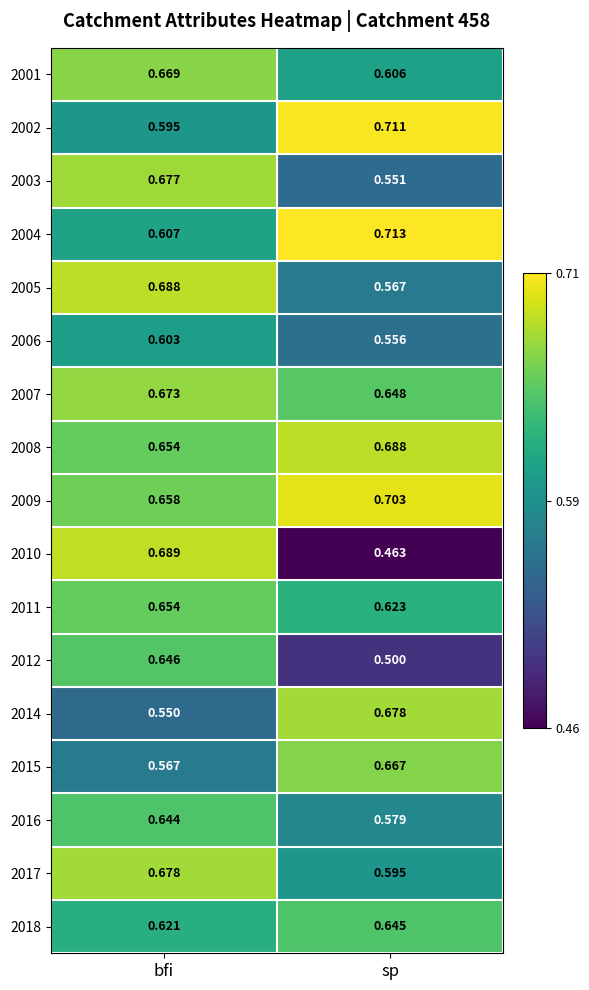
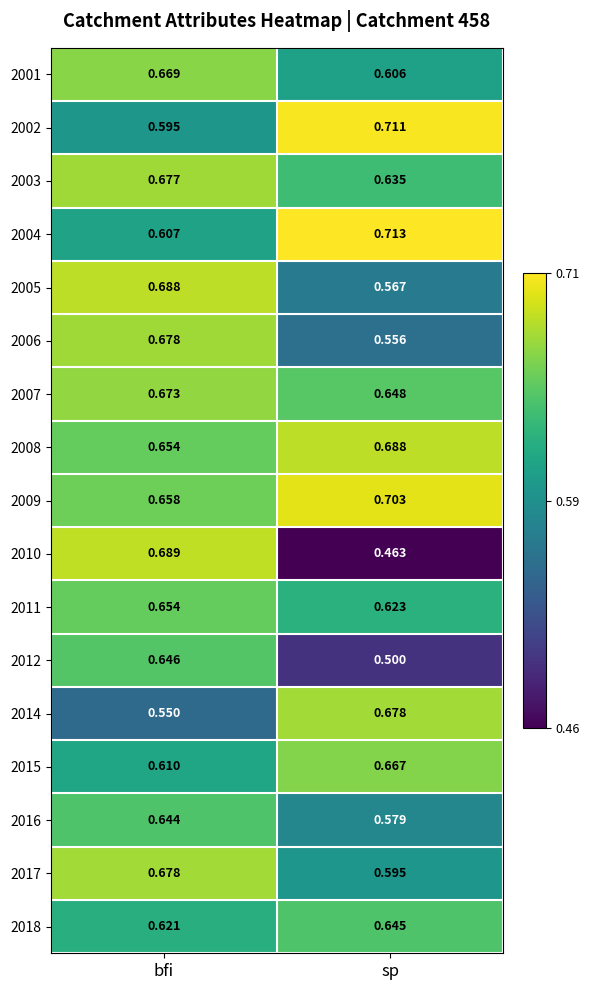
  {
    "2001": {
      "bfi": 0.669,
      "sp": 0.606
    },
    "2002": {
      "bfi": 0.595,
      "sp": 0.711
    },
    "2003": {
      "bfi": 0.677,
-     "sp": 0.551
+     "sp": 0.635
    },
    "2004": {
      "bfi": 0.607,
      "sp": 0.713
    },
    "2005": {
      "bfi": 0.688,
      "sp": 0.567
    },
    "2006": {
-     "bfi": 0.603,
+     "bfi": 0.678,
      "sp": 0.556
    },
    "2007": {
      "bfi": 0.673,
      "sp": 0.648
    },
    "2008": {
      "bfi": 0.654,
      "sp": 0.688
    },
    "2009": {
      "bfi": 0.658,
      "sp": 0.703
    },
    "2010": {
      "bfi": 0.689,
      "sp": 0.463
    },
    "2011": {
      "bfi": 0.654,
      "sp": 0.623
    },
    "2012": {
      "bfi": 0.646,
      "sp": 0.500
    },
    "2014": {
      "bfi": 0.550,
      "sp": 0.678
    },
    "2015": {
-     "bfi": 0.567,
+     "bfi": 0.610,
      "sp": 0.667
    },
    "2016": {
      "bfi": 0.644,
      "sp": 0.579
    },
    "2017": {
      "bfi": 0.678,
      "sp": 0.595
    },
    "2018": {
      "bfi": 0.621,
      "sp": 0.645
    }
  }
